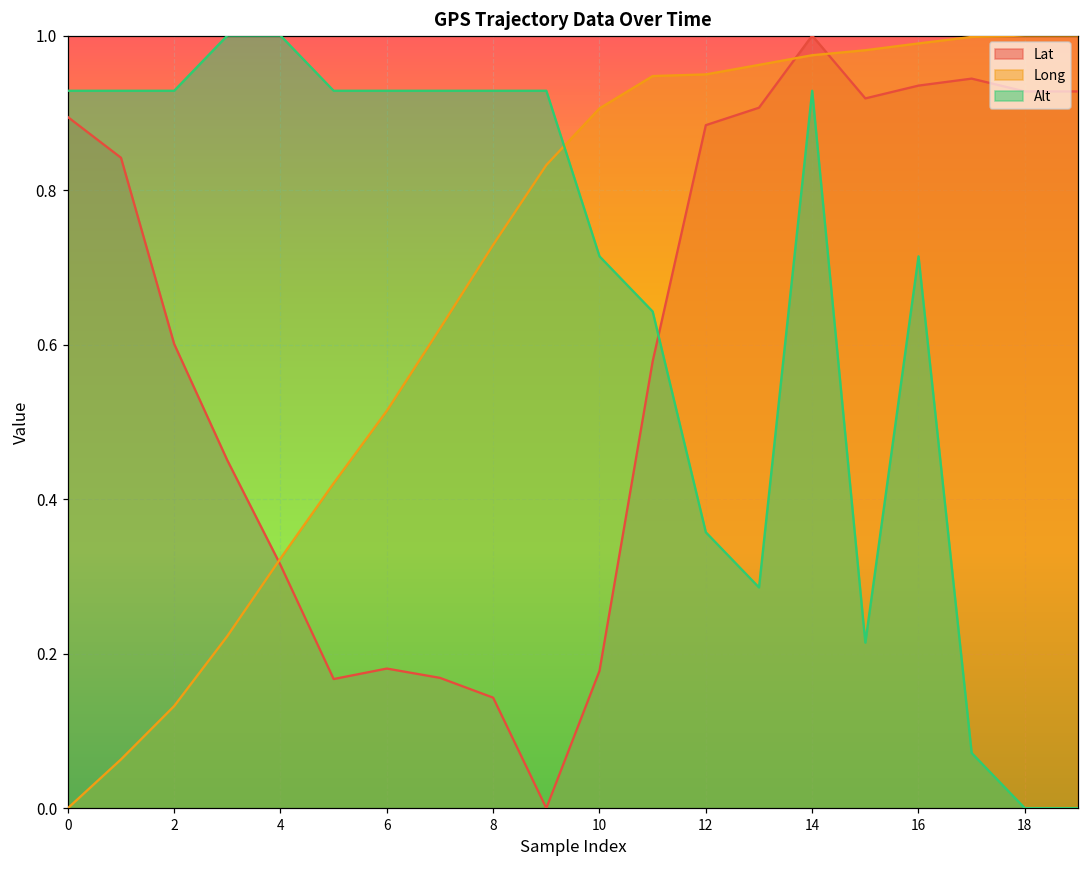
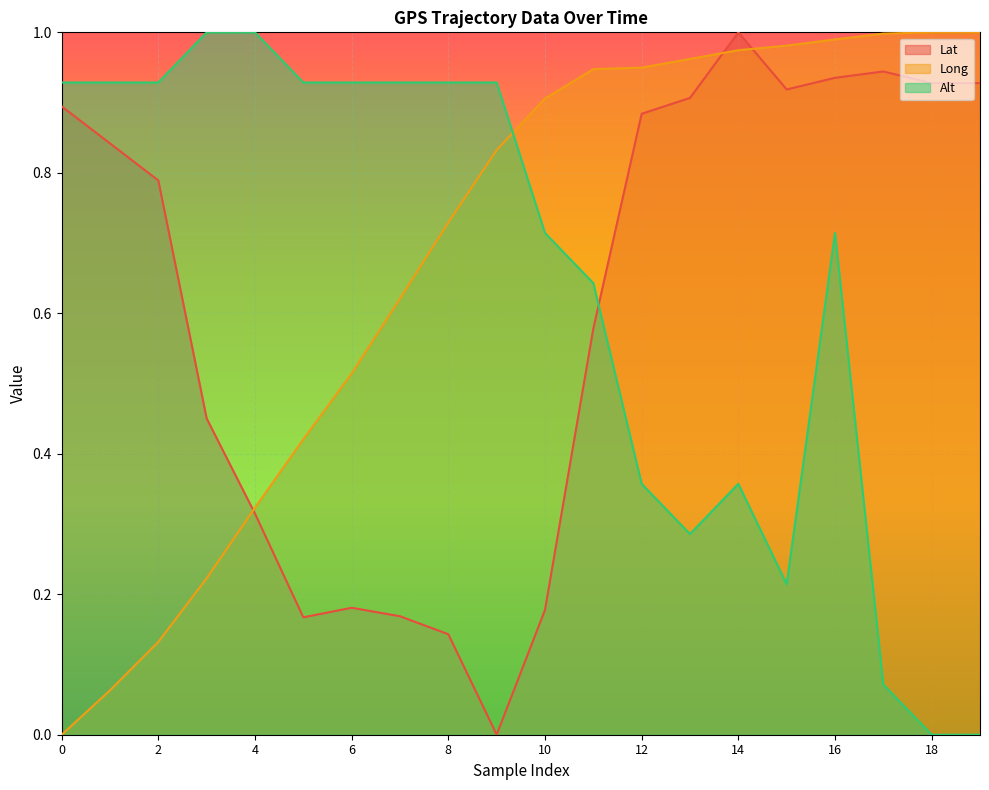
  {
    "Lat": {
      "0": 0.89,
-     "2": 0.60,
+     "2": 0.79,
      "4": 0.31,
      "6": 0.18,
      "8": 0.14,
      "10": 0.18,
      "12": 0.88,
      "14": 1.00,
      "16": 0.94
    },
    "Long": {
      "0": 0.00,
      "2": 0.13,
      "4": 0.32,
      "6": 0.51,
      "8": 0.73,
      "10": 0.91,
      "12": 0.95,
      "14": 0.97,
      "16": 0.99,
      "18": 1.00
    },
    "Alt": {
      "0": 0.93,
      "2": 0.93,
      "4": 1.00,
      "6": 0.93,
      "8": 0.93,
      "10": 0.71,
      "12": 0.36,
-     "14": 0.93,
+     "14": 0.36,
      "16": 0.71,
      "18": 0.00
    }
  }
